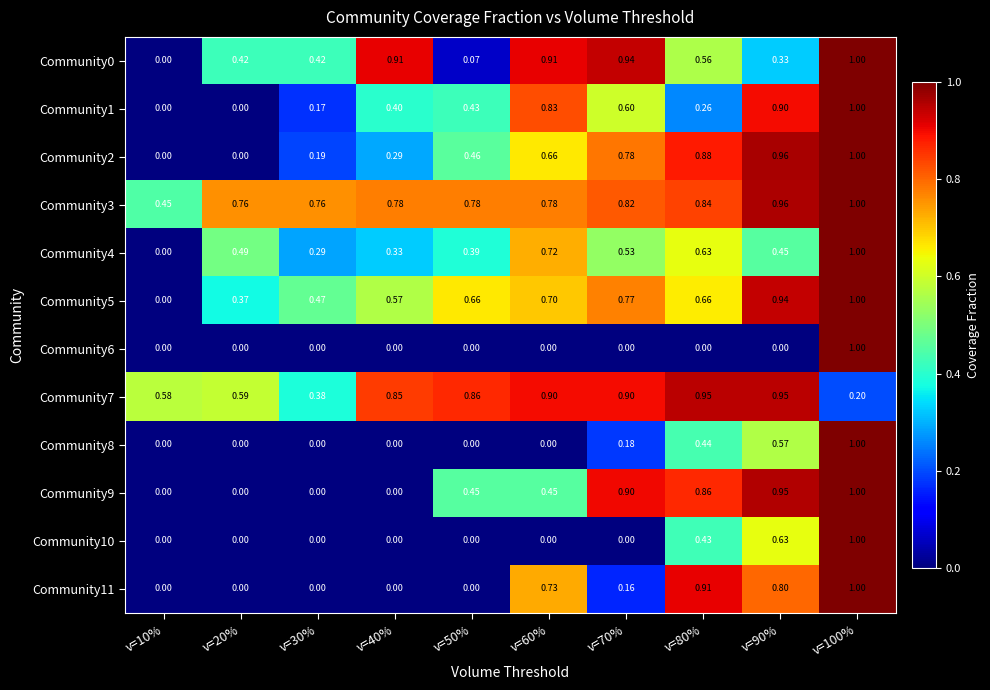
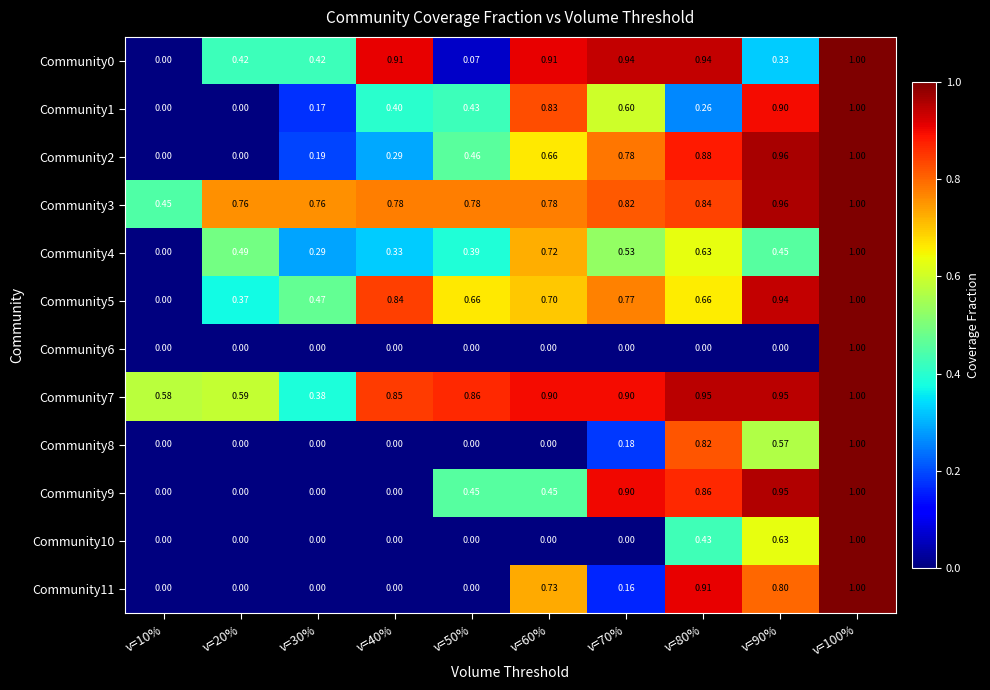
  {
    "Community0": {
      "v=10%": 0.00,
      "v=20%": 0.42,
      "v=30%": 0.42,
      "v=40%": 0.91,
      "v=50%": 0.07,
      "v=60%": 0.91,
      "v=70%": 0.94,
-     "v=80%": 0.56,
+     "v=80%": 0.94,
      "v=90%": 0.33,
      "v=100%": 1.00
    },
    "Community1": {
      "v=10%": 0.00,
      "v=20%": 0.00,
      "v=30%": 0.17,
      "v=40%": 0.40,
      "v=50%": 0.43,
      "v=60%": 0.83,
      "v=70%": 0.60,
      "v=80%": 0.26,
      "v=90%": 0.90,
      "v=100%": 1.00
    },
    "Community2": {
      "v=10%": 0.00,
      "v=20%": 0.00,
      "v=30%": 0.19,
      "v=40%": 0.29,
      "v=50%": 0.46,
      "v=60%": 0.66,
      "v=70%": 0.78,
      "v=80%": 0.88,
      "v=90%": 0.96,
      "v=100%": 1.00
    },
    "Community3": {
      "v=10%": 0.45,
      "v=20%": 0.76,
      "v=30%": 0.76,
      "v=40%": 0.78,
      "v=50%": 0.78,
      "v=60%": 0.78,
      "v=70%": 0.82,
      "v=80%": 0.84,
      "v=90%": 0.96,
      "v=100%": 1.00
    },
    "Community4": {
      "v=10%": 0.00,
      "v=20%": 0.49,
      "v=30%": 0.29,
      "v=40%": 0.33,
      "v=50%": 0.39,
      "v=60%": 0.72,
      "v=70%": 0.53,
      "v=80%": 0.63,
      "v=90%": 0.45,
      "v=100%": 1.00
    },
    "Community5": {
      "v=10%": 0.00,
      "v=20%": 0.37,
      "v=30%": 0.47,
-     "v=40%": 0.57,
+     "v=40%": 0.84,
      "v=50%": 0.66,
      "v=60%": 0.70,
      "v=70%": 0.77,
      "v=80%": 0.66,
      "v=90%": 0.94,
      "v=100%": 1.00
    },
    "Community6": {
      "v=10%": 0.00,
      "v=20%": 0.00,
      "v=30%": 0.00,
      "v=40%": 0.00,
      "v=50%": 0.00,
      "v=60%": 0.00,
      "v=70%": 0.00,
      "v=80%": 0.00,
      "v=90%": 0.00,
      "v=100%": 1.00
    },
    "Community7": {
      "v=10%": 0.58,
      "v=20%": 0.59,
      "v=30%": 0.38,
      "v=40%": 0.85,
      "v=50%": 0.86,
      "v=60%": 0.90,
      "v=70%": 0.90,
      "v=80%": 0.95,
      "v=90%": 0.95,
-     "v=100%": 0.20
+     "v=100%": 1.00
    },
    "Community8": {
      "v=10%": 0.00,
      "v=20%": 0.00,
      "v=30%": 0.00,
      "v=40%": 0.00,
      "v=50%": 0.00,
      "v=60%": 0.00,
      "v=70%": 0.18,
-     "v=80%": 0.44,
+     "v=80%": 0.82,
      "v=90%": 0.57,
      "v=100%": 1.00
    },
    "Community9": {
      "v=10%": 0.00,
      "v=20%": 0.00,
      "v=30%": 0.00,
      "v=40%": 0.00,
      "v=50%": 0.45,
      "v=60%": 0.45,
      "v=70%": 0.90,
      "v=80%": 0.86,
      "v=90%": 0.95,
      "v=100%": 1.00
    },
    "Community10": {
      "v=10%": 0.00,
      "v=20%": 0.00,
      "v=30%": 0.00,
      "v=40%": 0.00,
      "v=50%": 0.00,
      "v=60%": 0.00,
      "v=70%": 0.00,
      "v=80%": 0.43,
      "v=90%": 0.63,
      "v=100%": 1.00
    },
    "Community11": {
      "v=10%": 0.00,
      "v=20%": 0.00,
      "v=30%": 0.00,
      "v=40%": 0.00,
      "v=50%": 0.00,
      "v=60%": 0.73,
      "v=70%": 0.16,
      "v=80%": 0.91,
      "v=90%": 0.80,
      "v=100%": 1.00
    }
  }
